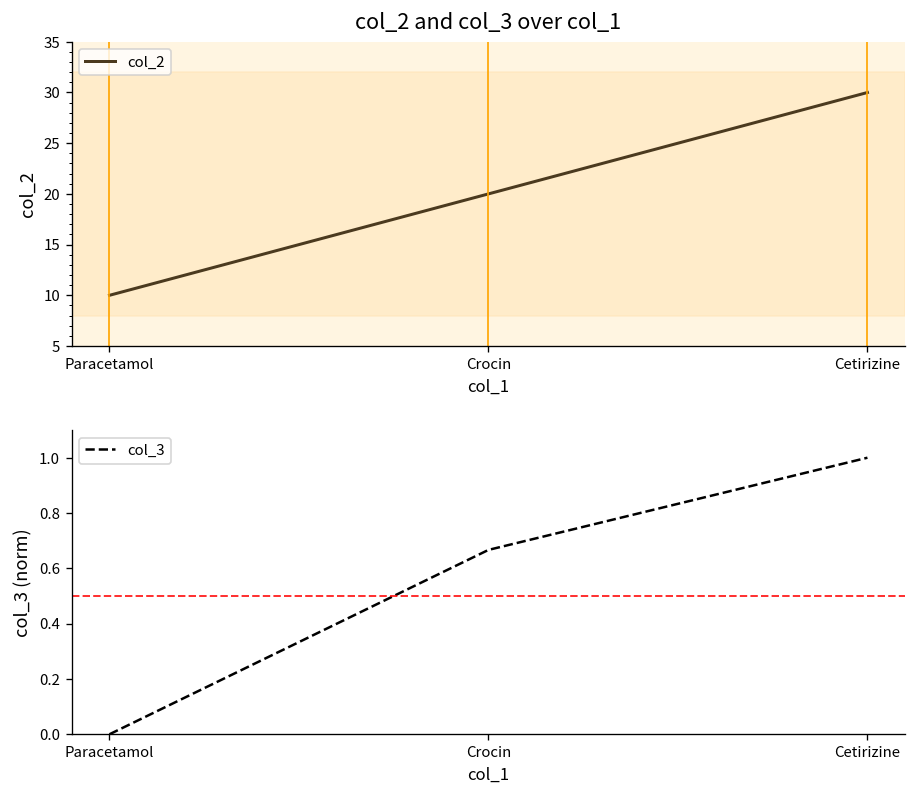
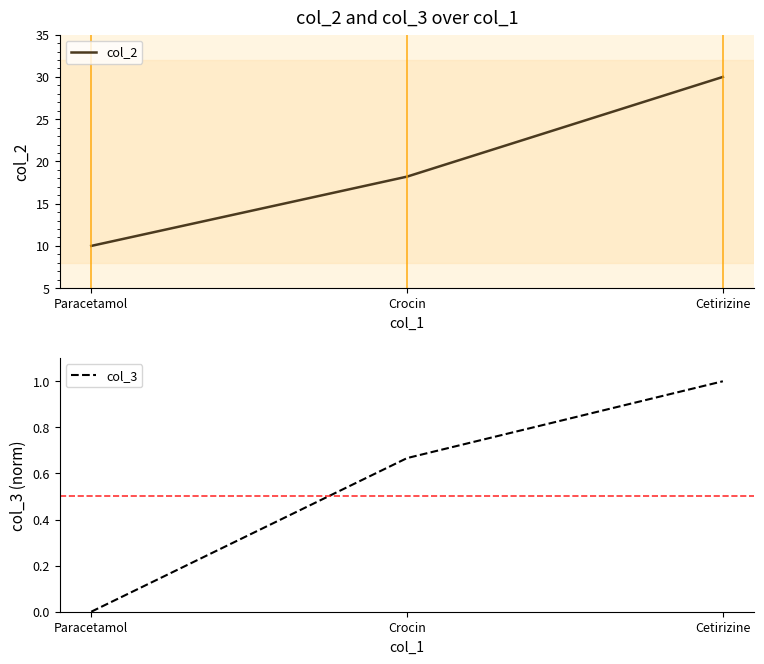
  {
    "col_2 and col_3 over col_1": {
      "Paracetamol": 10,
-     "Crocin": 20,
+     "Crocin": 18,
      "Cetirizine": 30
    }
  }
